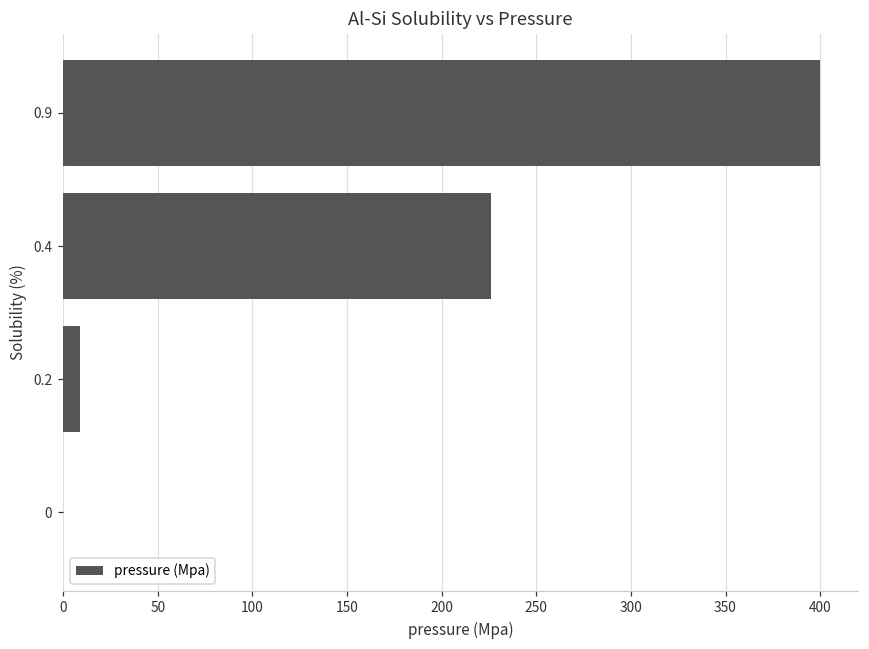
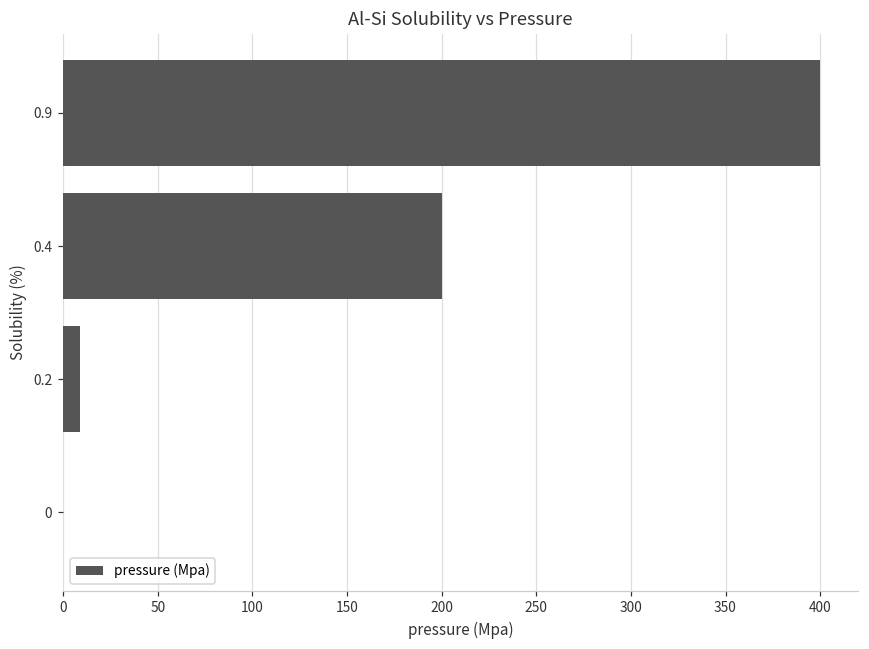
  {
    "0.9": 400,
-   "0.4": 226,
+   "0.4": 200,
    "0.2": 9,
    "0": 0
  }
